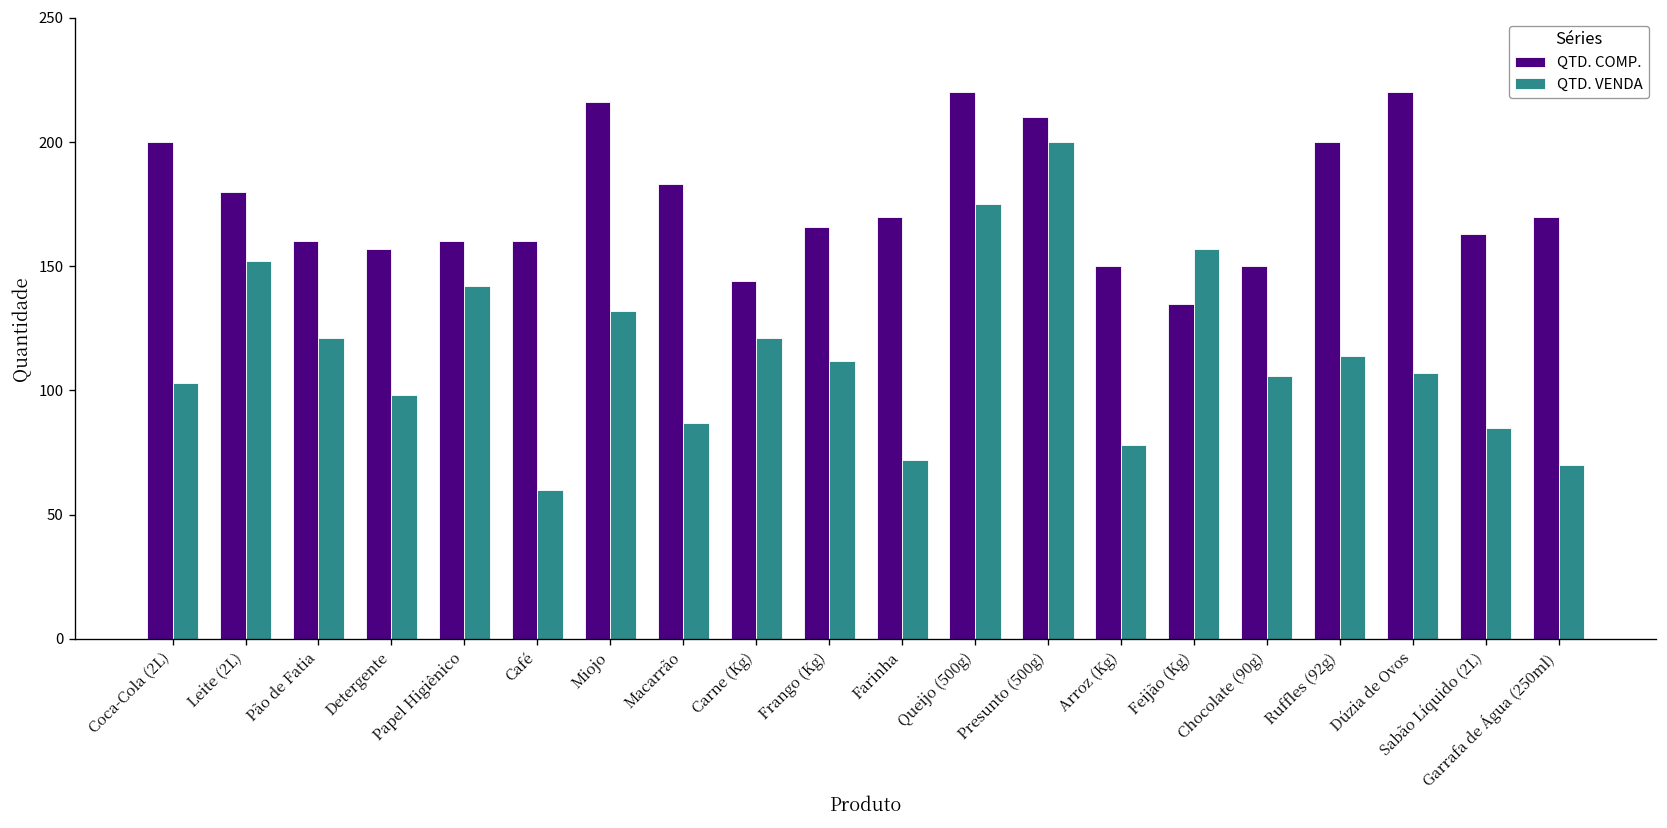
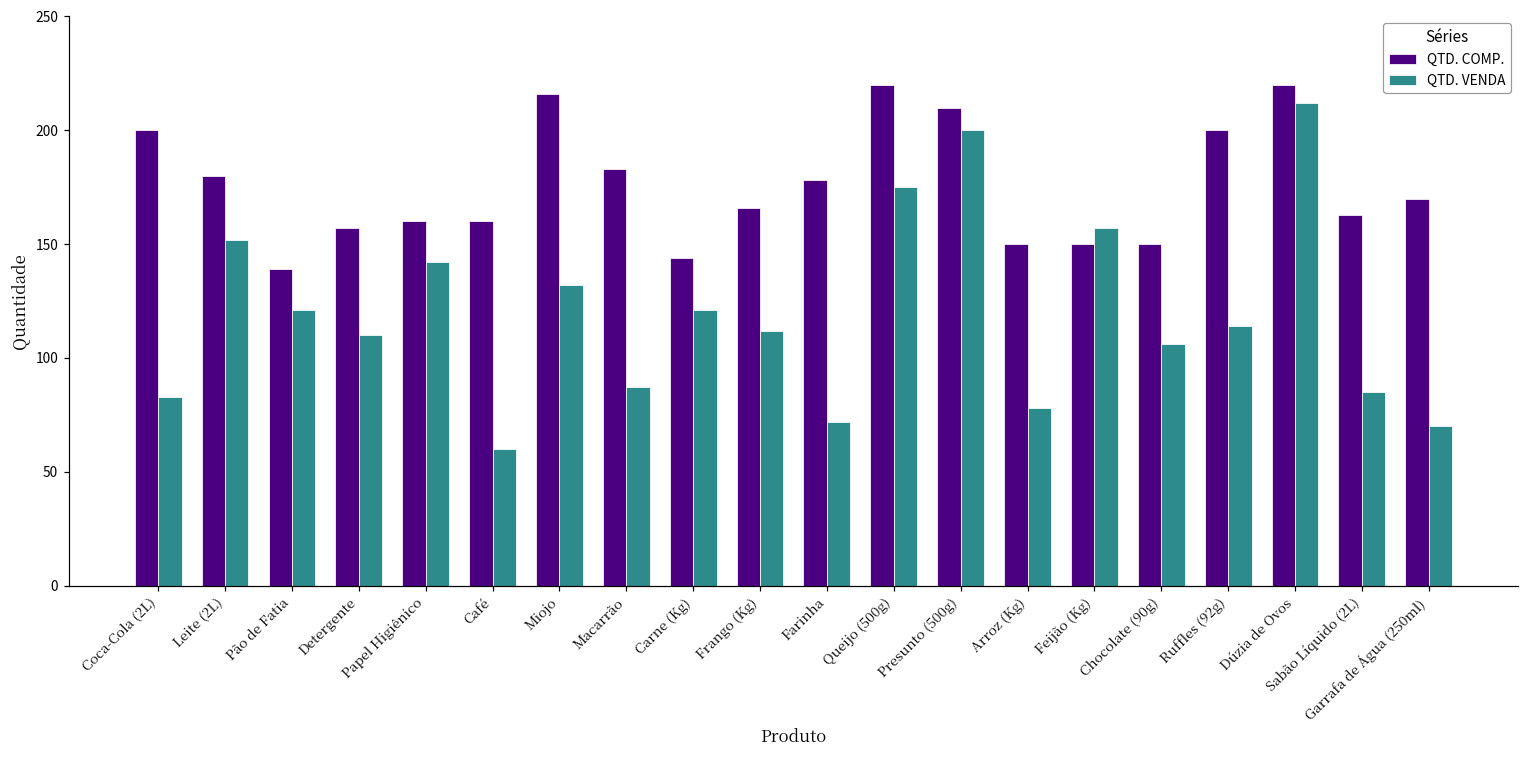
  {
    "QTD. COMP.": {
      "Coca-Cola (2L)": 200,
      "Leite (2L)": 180,
-     "Pão de Fatia": 160,
+     "Pão de Fatia": 139,
      "Detergente": 157,
      "Papel Higiênico": 160,
      "Café": 160,
      "Miojo": 216,
      "Macarrão": 183,
      "Carne (Kg)": 144,
      "Frango (Kg)": 166,
-     "Farinha": 170,
+     "Farinha": 178,
      "Queijo (500g)": 220,
      "Presunto (500g)": 210,
      "Arroz (Kg)": 150,
-     "Feijão (Kg)": 135,
+     "Feijão (Kg)": 150,
      "Chocolate (90g)": 150,
      "Ruffles (92g)": 200,
      "Dúzia de Ovos": 220,
      "Sabão Líquido (2L)": 163,
      "Garrafa de Água (250ml)": 170
    },
    "QTD. VENDA": {
-     "Coca-Cola (2L)": 103,
+     "Coca-Cola (2L)": 83,
      "Leite (2L)": 152,
      "Pão de Fatia": 121,
-     "Detergente": 98,
+     "Detergente": 110,
      "Papel Higiênico": 142,
      "Café": 60,
      "Miojo": 132,
      "Macarrão": 87,
      "Carne (Kg)": 121,
      "Frango (Kg)": 112,
      "Farinha": 72,
      "Queijo (500g)": 175,
      "Presunto (500g)": 200,
      "Arroz (Kg)": 78,
      "Feijão (Kg)": 157,
      "Chocolate (90g)": 106,
      "Ruffles (92g)": 114,
-     "Dúzia de Ovos": 107,
+     "Dúzia de Ovos": 212,
      "Sabão Líquido (2L)": 85,
      "Garrafa de Água (250ml)": 70
    }
  }
